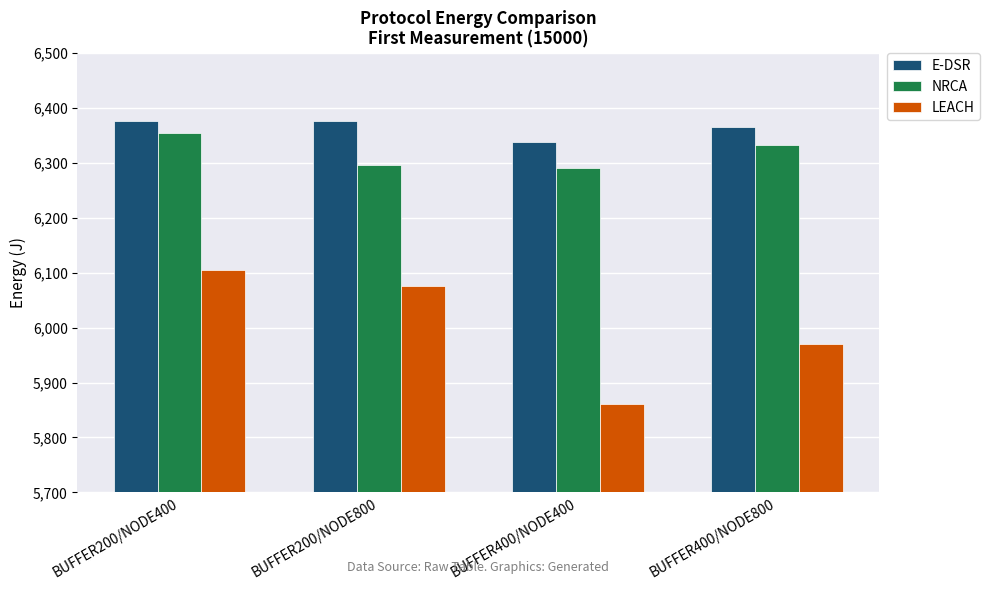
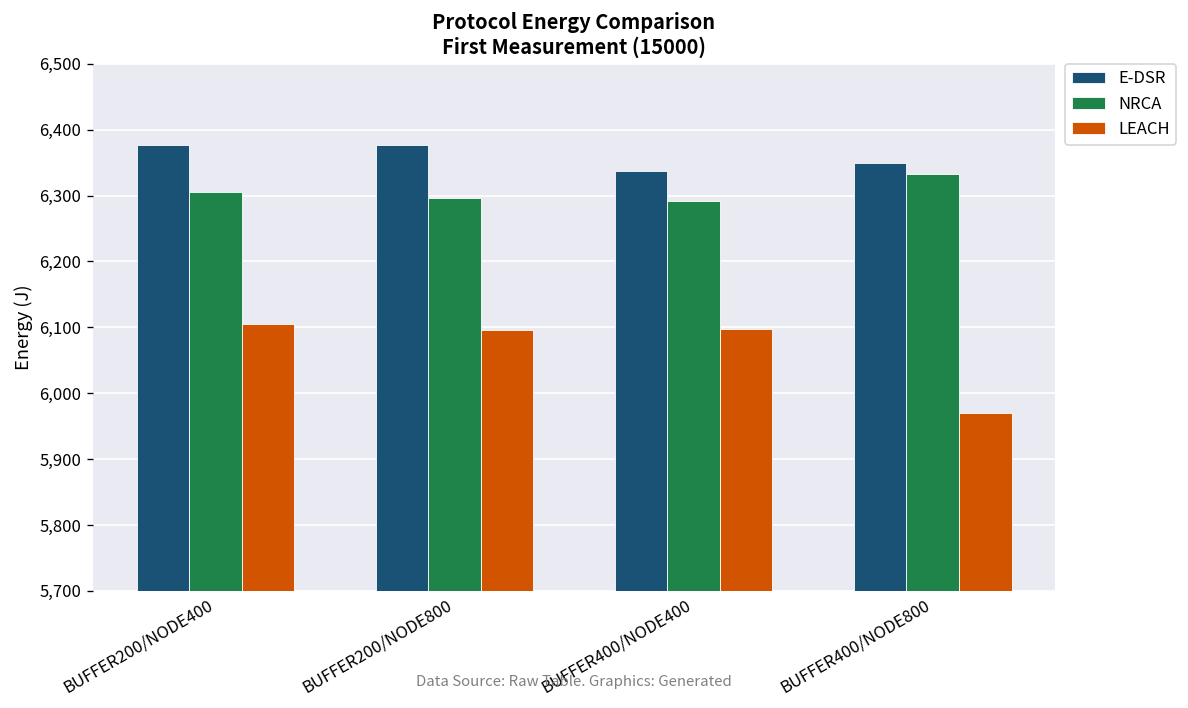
  {
    "E-DSR": {
      "BUFFER200/NODE400": "6,380",
      "BUFFER200/NODE800": "6,380",
      "BUFFER400/NODE400": "6,340",
-     "BUFFER400/NODE800": "6,370"
+     "BUFFER400/NODE800": "6,350"
    },
    "NRCA": {
-     "BUFFER200/NODE400": "6,350",
+     "BUFFER200/NODE400": "6,310",
      "BUFFER200/NODE800": "6,300",
      "BUFFER400/NODE400": "6,290",
      "BUFFER400/NODE800": "6,330"
    },
    "LEACH": {
      "BUFFER200/NODE400": "6,100",
-     "BUFFER200/NODE800": "6,080",
-     "BUFFER400/NODE400": "5,860",
+     "BUFFER200/NODE800": "6,100",
+     "BUFFER400/NODE400": "6,100",
      "BUFFER400/NODE800": "5,970"
    }
  }
